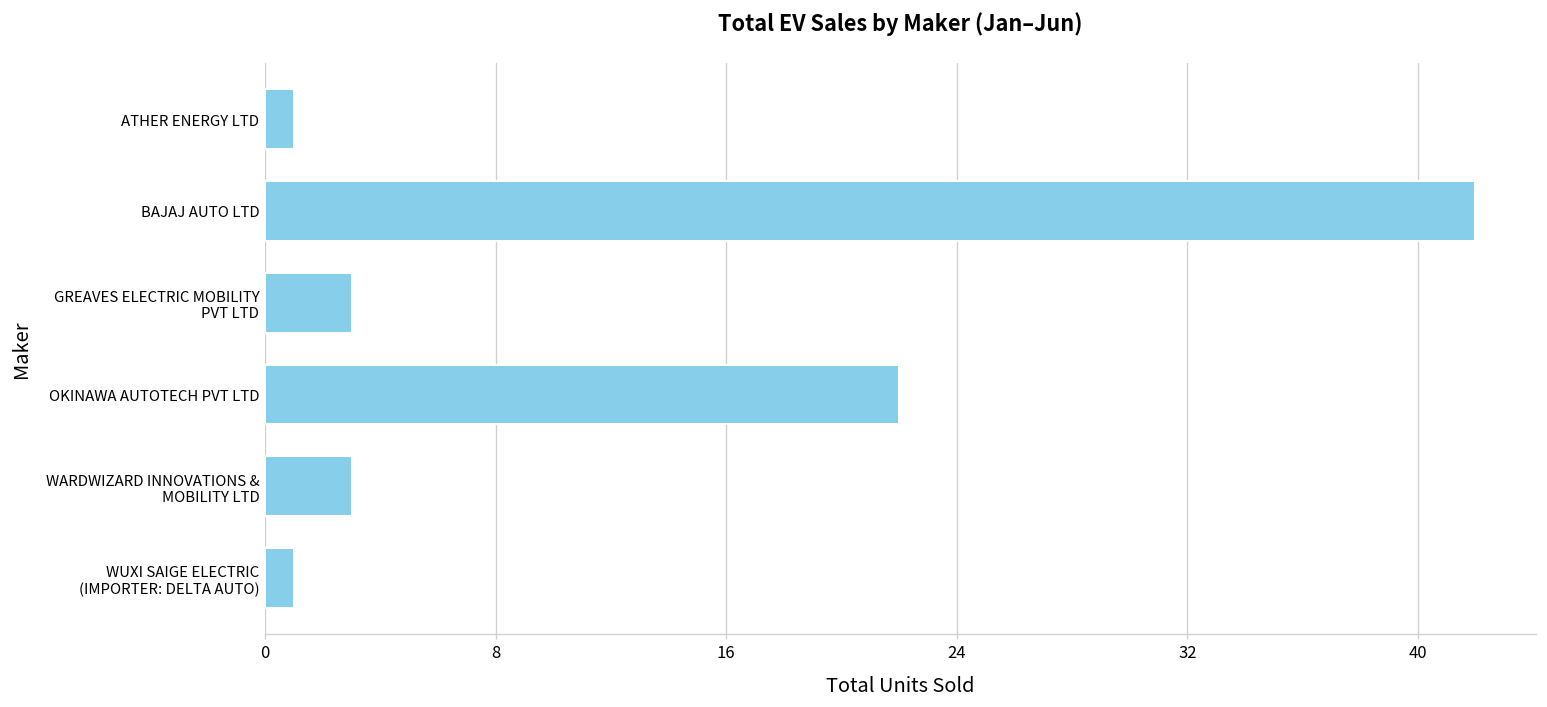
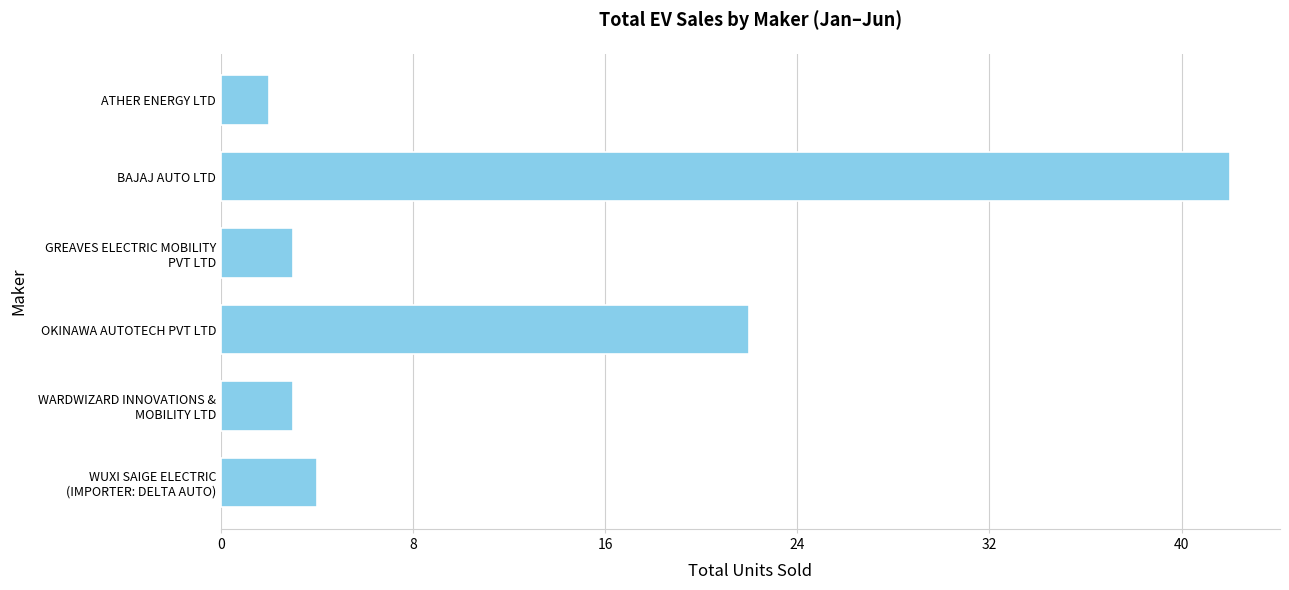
  {
-   "ATHER ENERGY LTD": 1,
+   "ATHER ENERGY LTD": 2,
    "BAJAJ AUTO LTD": 42,
    "GREAVES ELECTRIC MOBILITY PVT LTD": 3,
    "OKINAWA AUTOTECH PVT LTD": 22,
    "WARDWIZARD INNOVATIONS & MOBILITY LTD": 3,
-   "WUXI SAIGE ELECTRIC (IMPORTER: DELTA AUTO)": 1
+   "WUXI SAIGE ELECTRIC (IMPORTER: DELTA AUTO)": 4
  }
